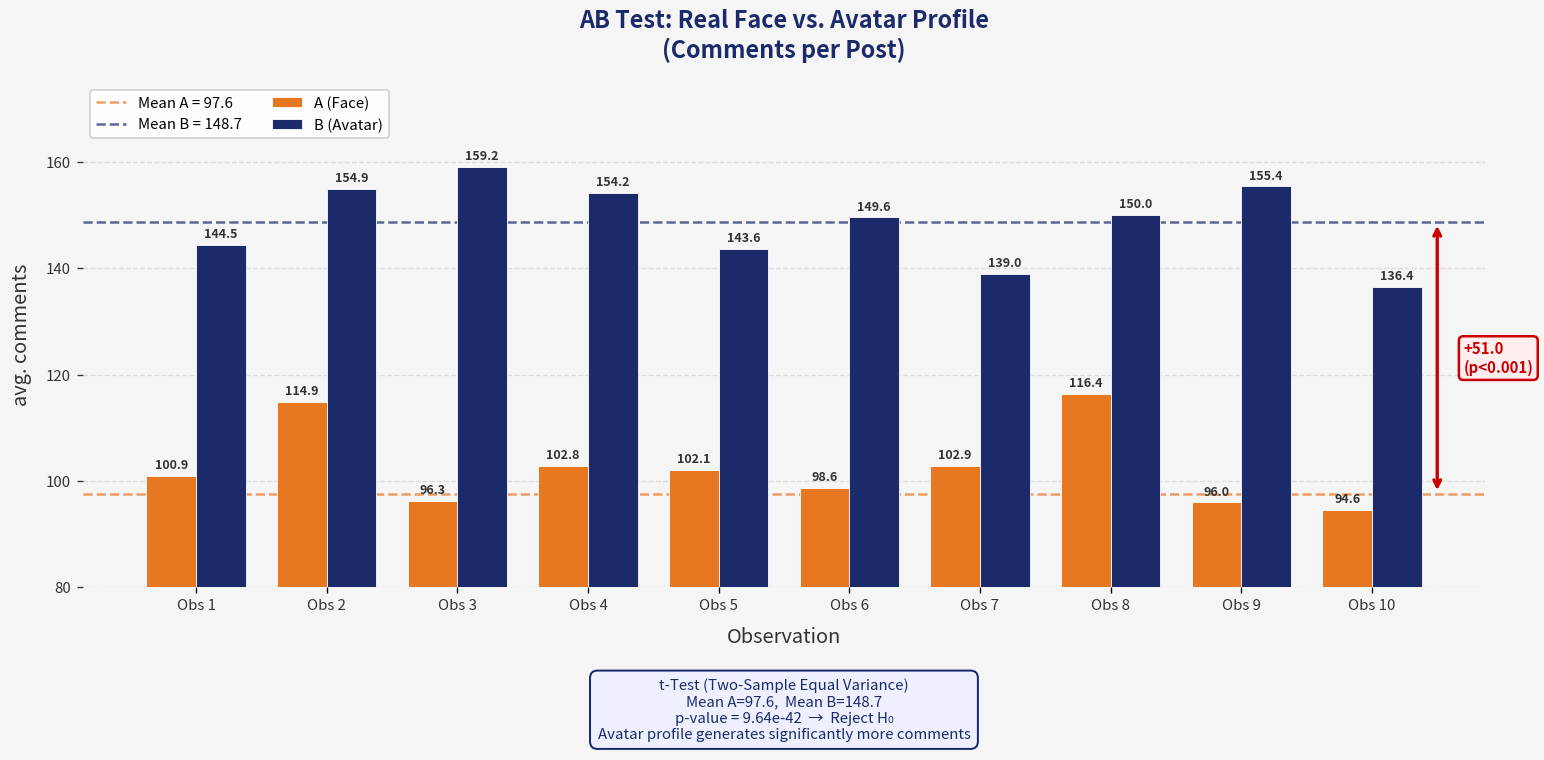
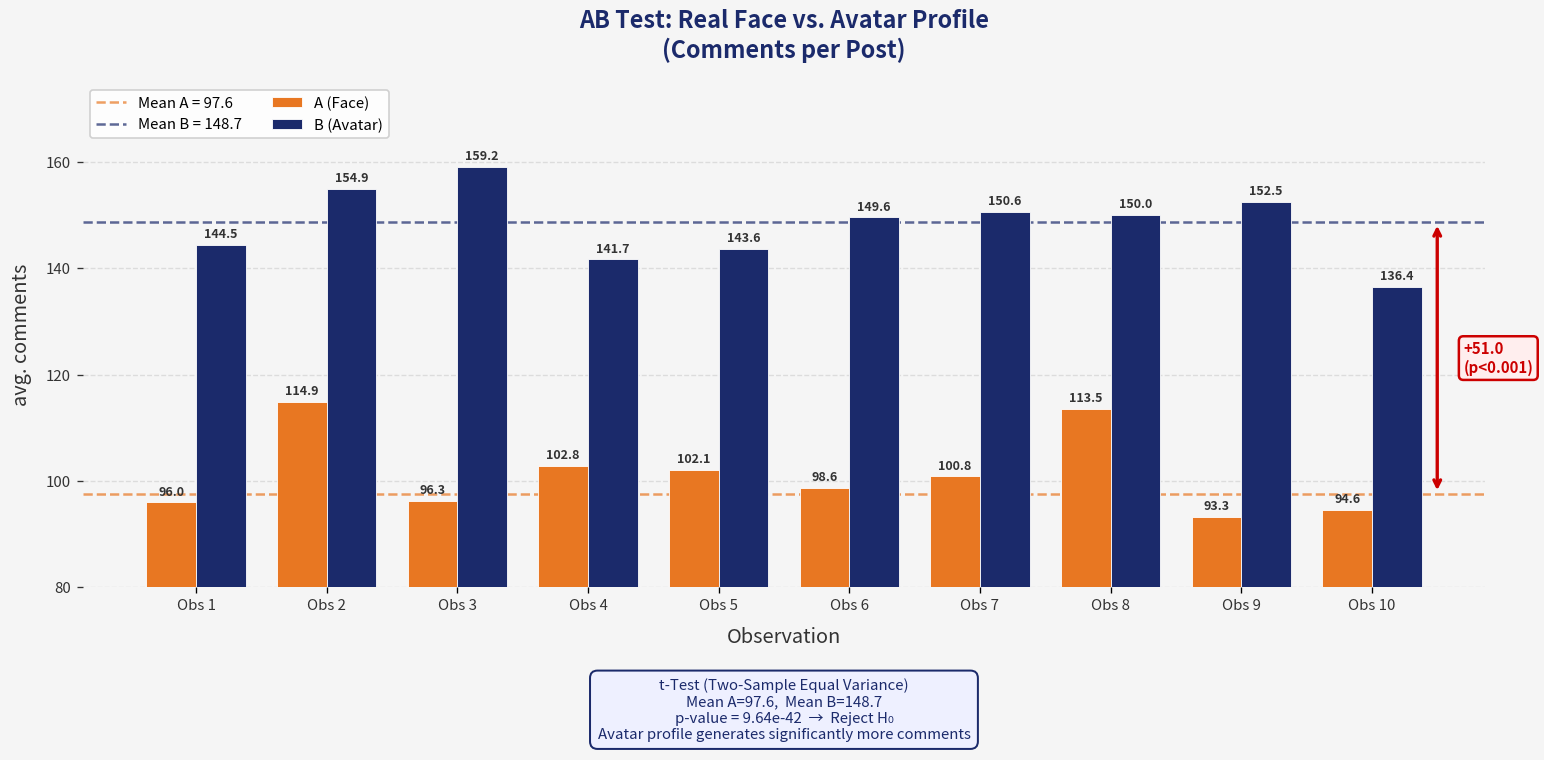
  {
    "A (Face)": {
-     "Obs 1": 100.9,
+     "Obs 1": 96.0,
      "Obs 2": 114.9,
      "Obs 3": 96.3,
      "Obs 4": 102.8,
      "Obs 5": 102.1,
      "Obs 6": 98.6,
-     "Obs 7": 102.9,
-     "Obs 8": 116.4,
-     "Obs 9": 96.0,
+     "Obs 7": 100.8,
+     "Obs 8": 113.5,
+     "Obs 9": 93.3,
      "Obs 10": 94.6
    },
    "B (Avatar)": {
      "Obs 1": 144.5,
      "Obs 2": 154.9,
      "Obs 3": 159.2,
-     "Obs 4": 154.2,
+     "Obs 4": 141.7,
      "Obs 5": 143.6,
      "Obs 6": 149.6,
-     "Obs 7": 139.0,
+     "Obs 7": 150.6,
      "Obs 8": 150.0,
-     "Obs 9": 155.4,
+     "Obs 9": 152.5,
      "Obs 10": 136.4
    }
  }
